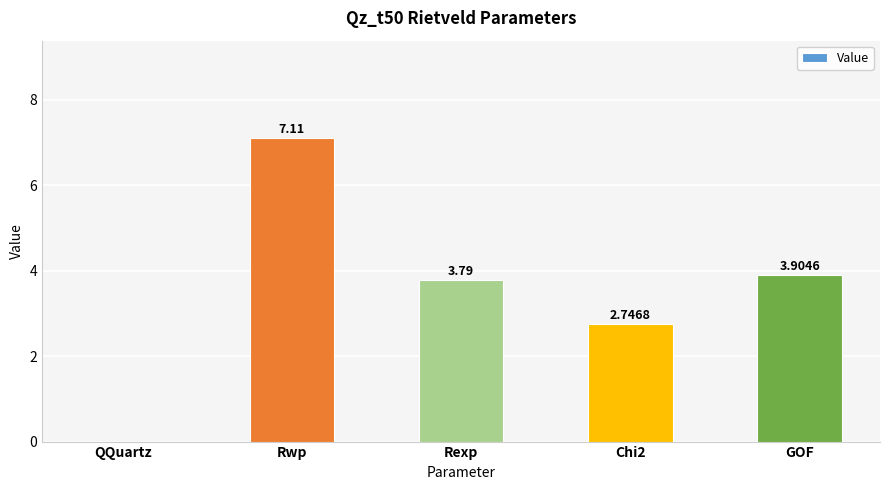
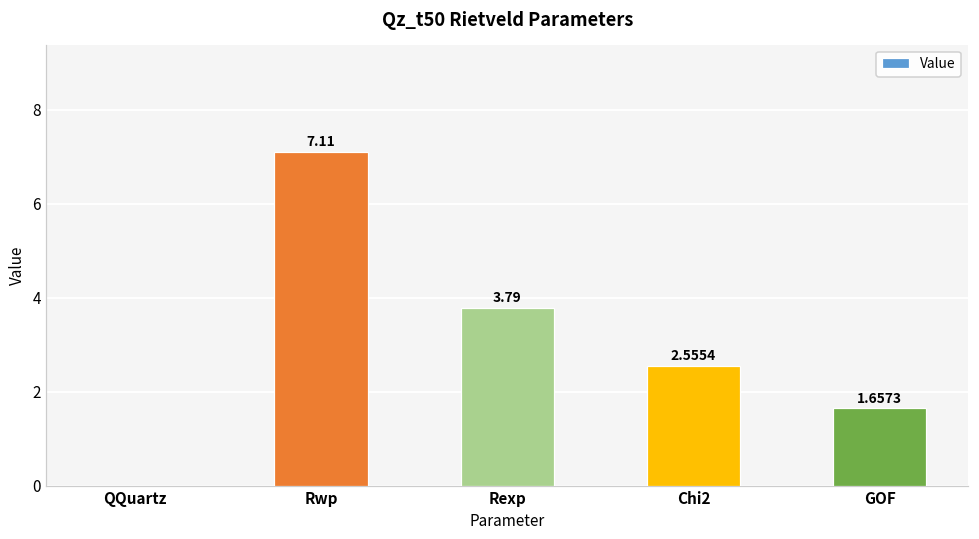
  {
    "Rwp": 7.11,
    "Rexp": 3.79,
-   "Chi2": 2.7468,
-   "GOF": 3.9046
+   "Chi2": 2.5554,
+   "GOF": 1.6573
  }
